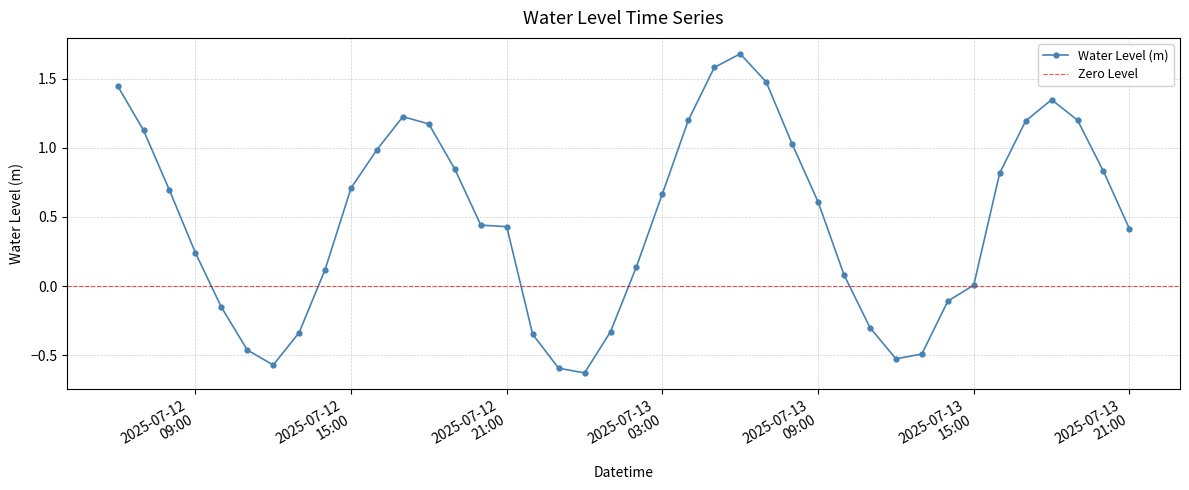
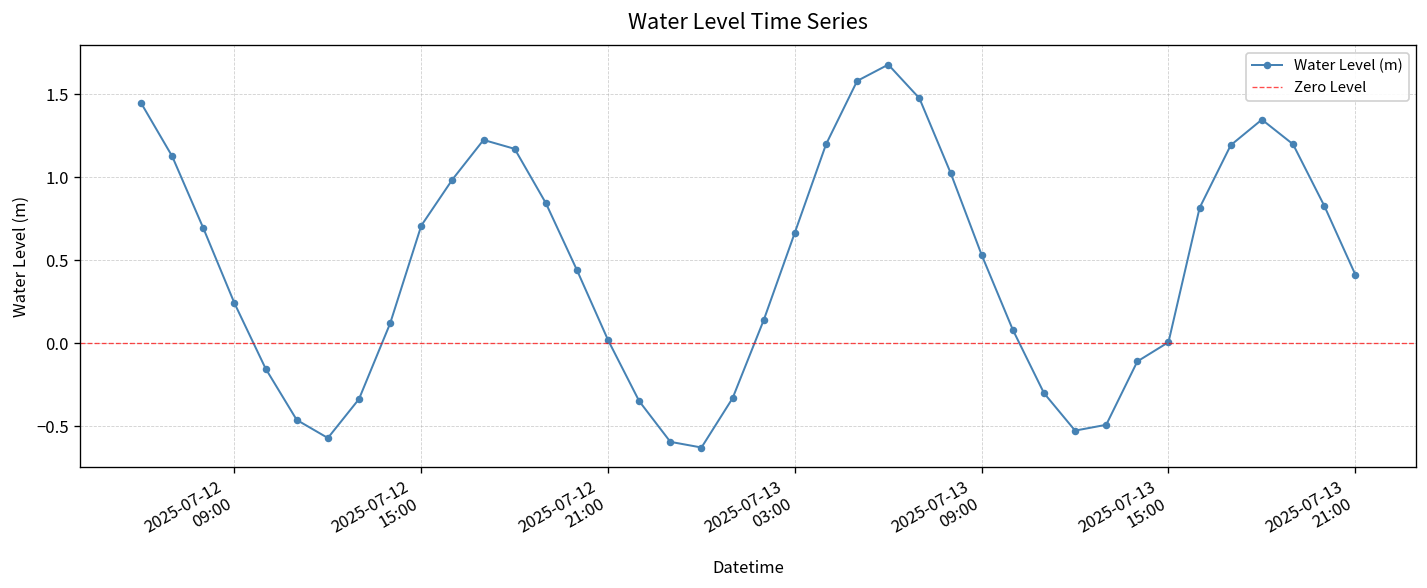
  {
    "2025-07-12 09:00": 0.24,
    "2025-07-12 15:00": 0.71,
-   "2025-07-12 21:00": 0.43,
+   "2025-07-12 21:00": 0.02,
    "2025-07-13 03:00": 0.67,
-   "2025-07-13 09:00": 0.61,
+   "2025-07-13 09:00": 0.53,
    "2025-07-13 15:00": 0.01,
    "2025-07-13 21:00": 0.41
  }
